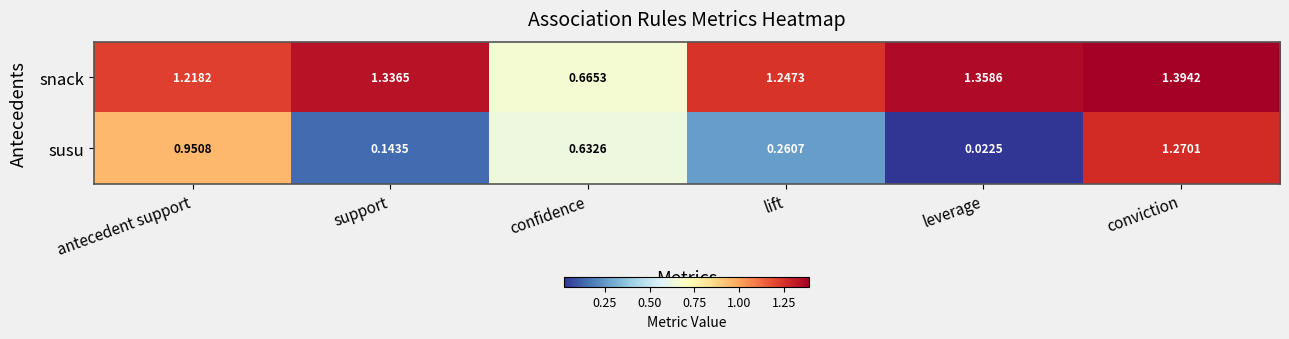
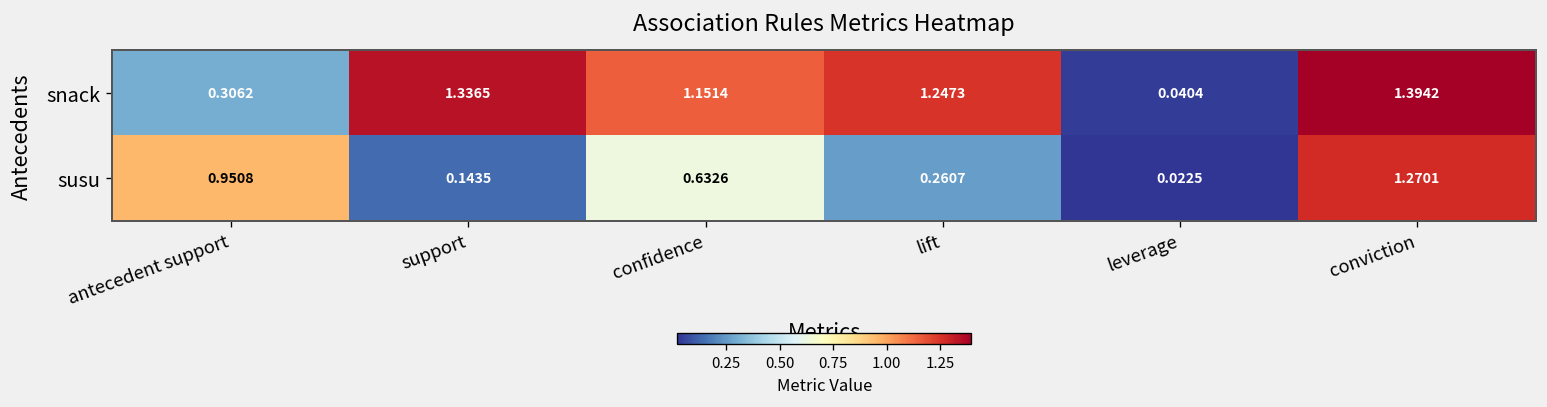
  {
    "snack": {
-     "antecedent support": 1.2182,
+     "antecedent support": 0.3062,
      "support": 1.3365,
-     "confidence": 0.6653,
+     "confidence": 1.1514,
      "lift": 1.2473,
-     "leverage": 1.3586,
+     "leverage": 0.0404,
      "conviction": 1.3942
    },
    "susu": {
      "antecedent support": 0.9508,
      "support": 0.1435,
      "confidence": 0.6326,
      "lift": 0.2607,
      "leverage": 0.0225,
      "conviction": 1.2701
    }
  }
